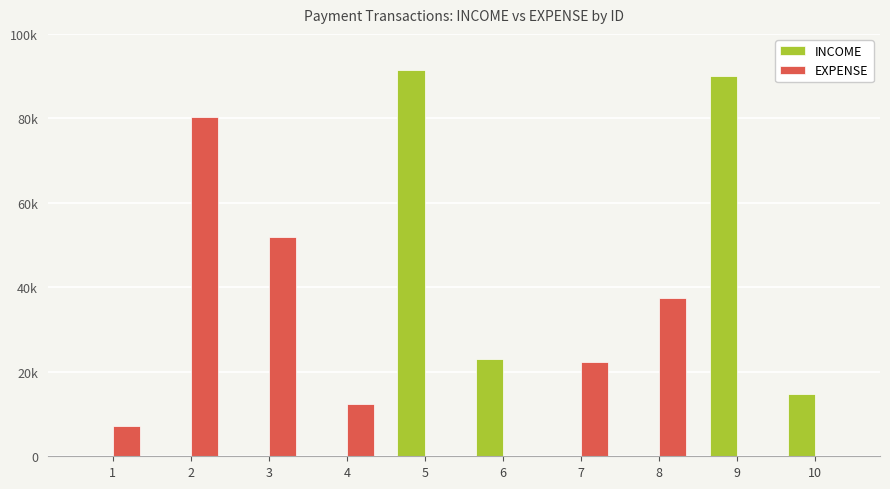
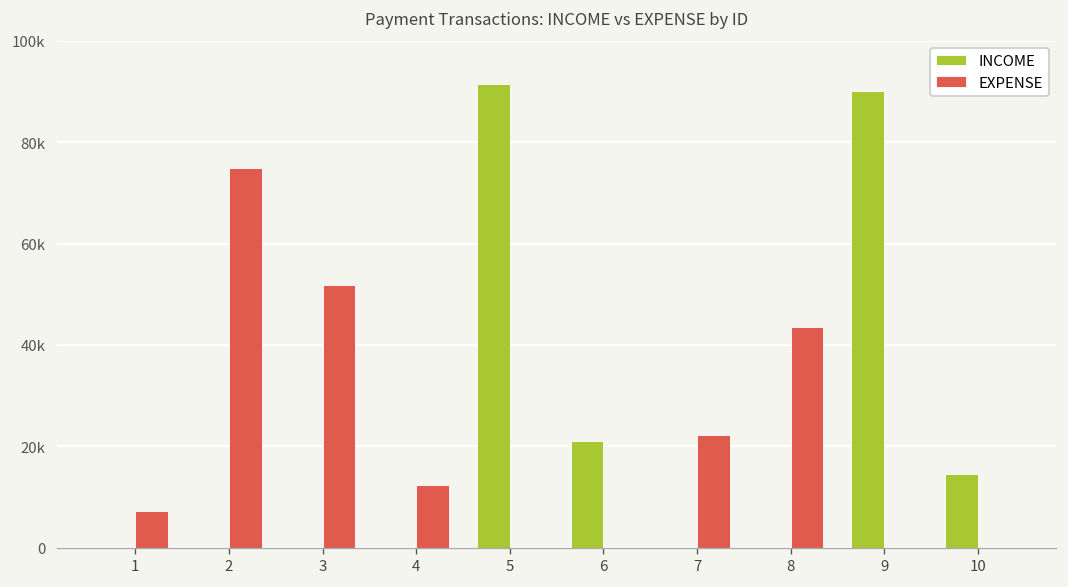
  {
    "INCOME": {
      "1": 0,
      "2": 0,
      "3": 0,
      "4": 0,
      "5": 92000,
-     "6": 23000,
+     "6": 21000,
      "7": 0,
      "8": 0,
      "9": 90000,
      "10": 15000
    },
    "EXPENSE": {
      "1": 7000,
-     "2": 80000,
+     "2": 75000,
      "3": 52000,
      "4": 12000,
      "5": 0,
      "6": 0,
      "7": 22000,
-     "8": 38000,
+     "8": 44000,
      "9": 0,
      "10": 0
    }
  }
